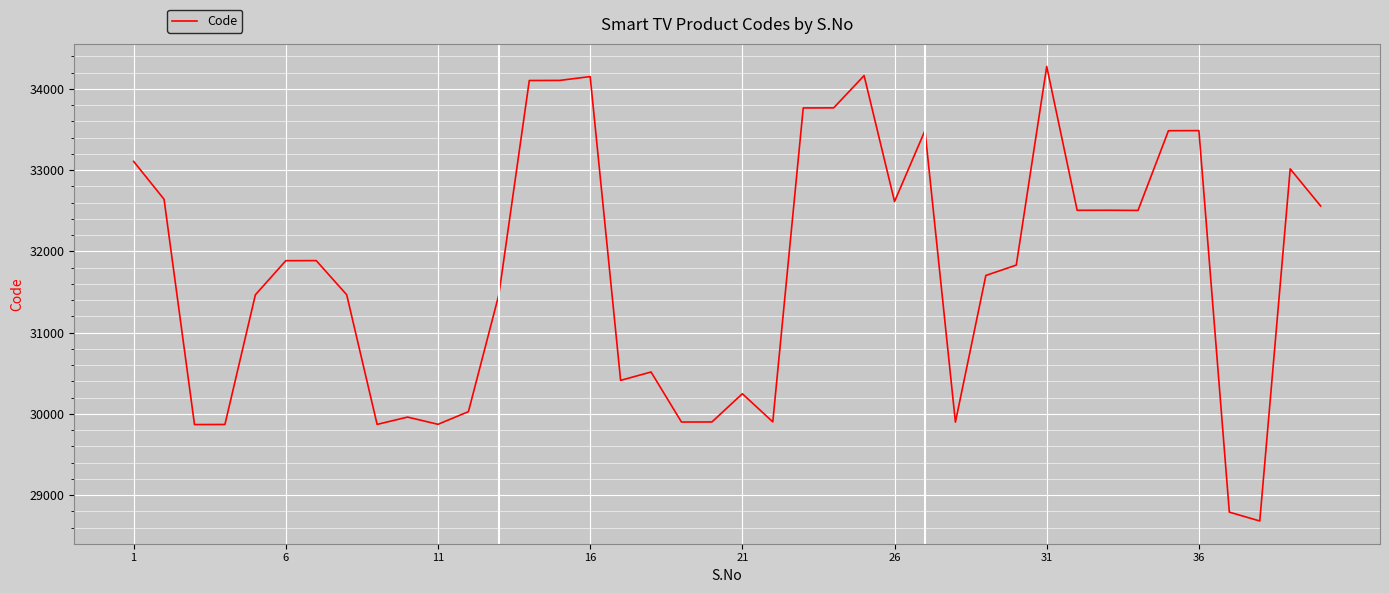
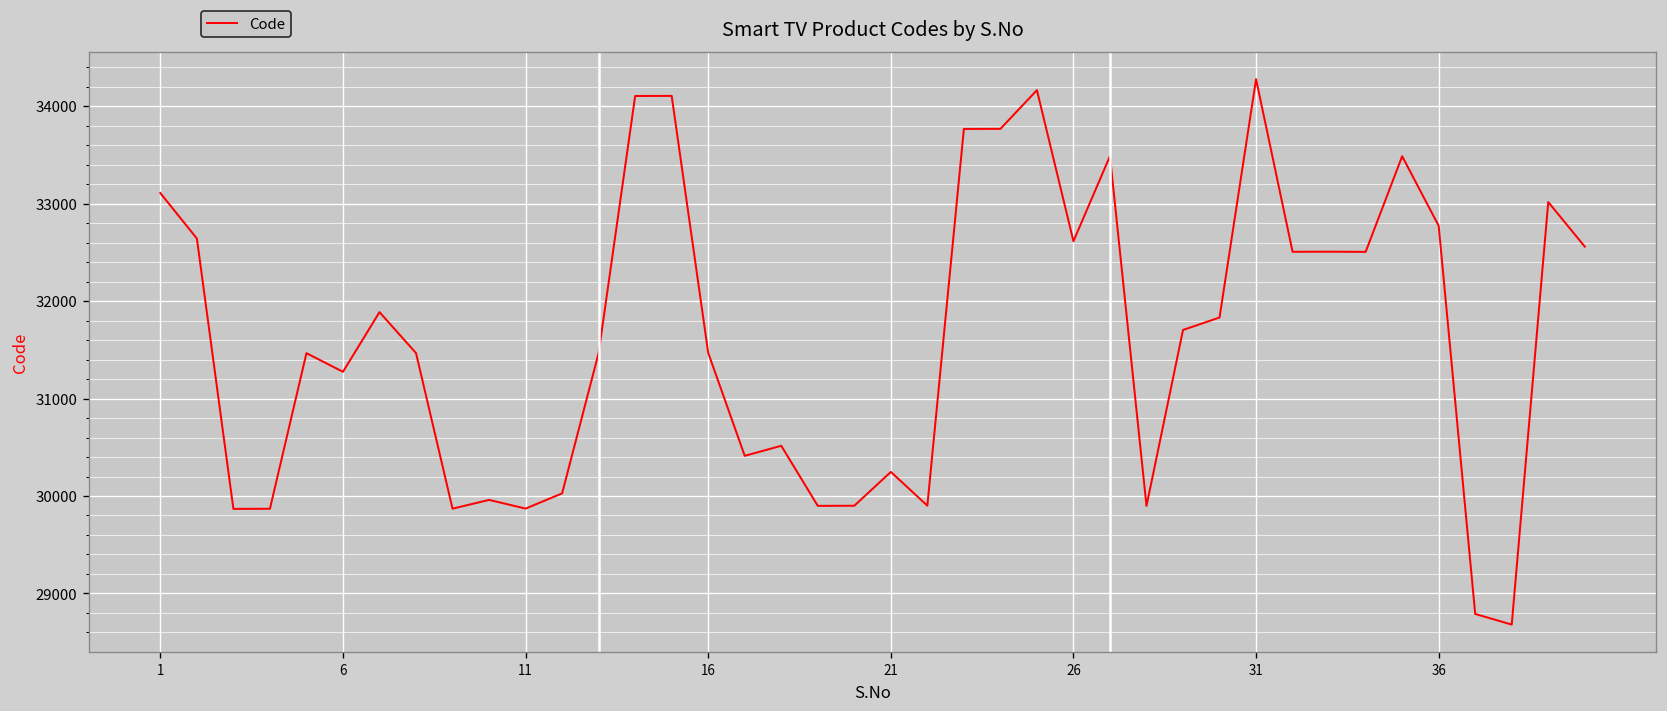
  {
    "1": 33100,
-   "6": 31900,
+   "6": 31300,
    "11": 29900,
-   "16": 34200,
+   "16": 31500,
    "21": 30200,
    "26": 32600,
    "31": 34300,
-   "36": 33500
+   "36": 32800
  }
